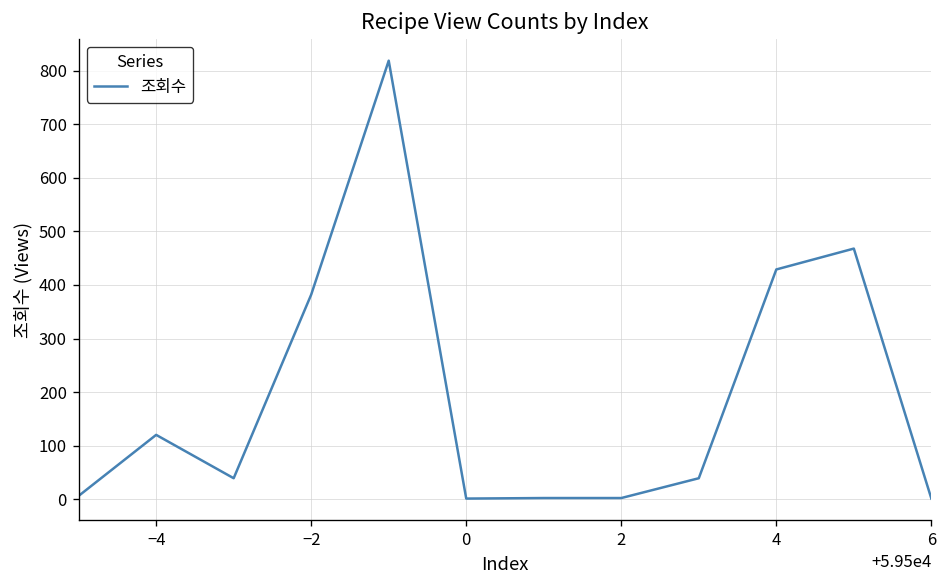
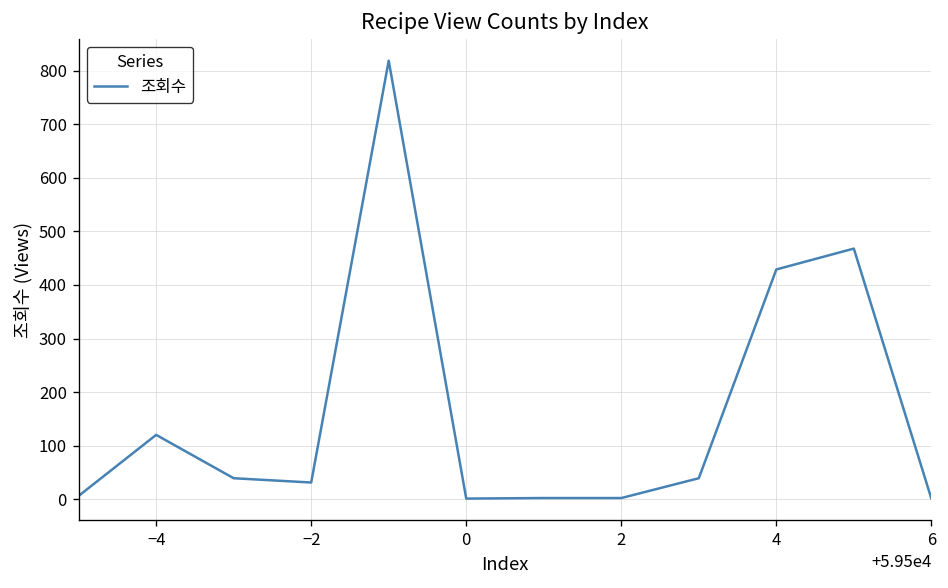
  {
    "−4": 120,
-   "−2": 380,
+   "−2": 30,
    "0": 0,
    "2": 0,
    "4": 430,
    "6": 0
  }
